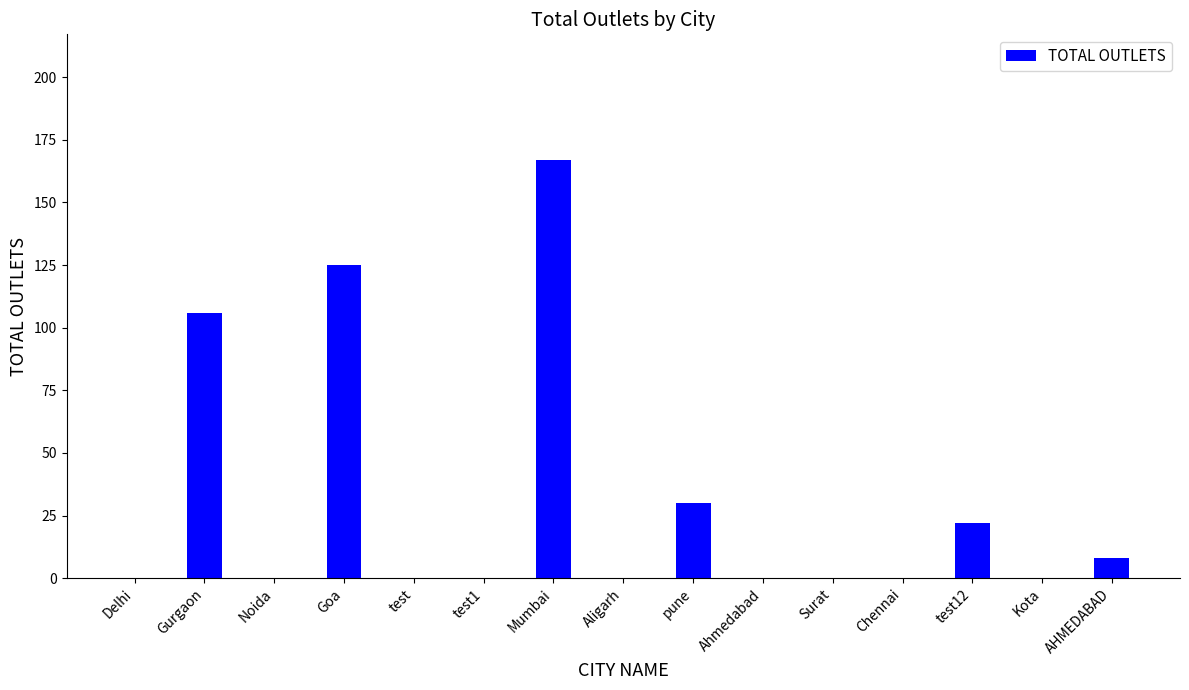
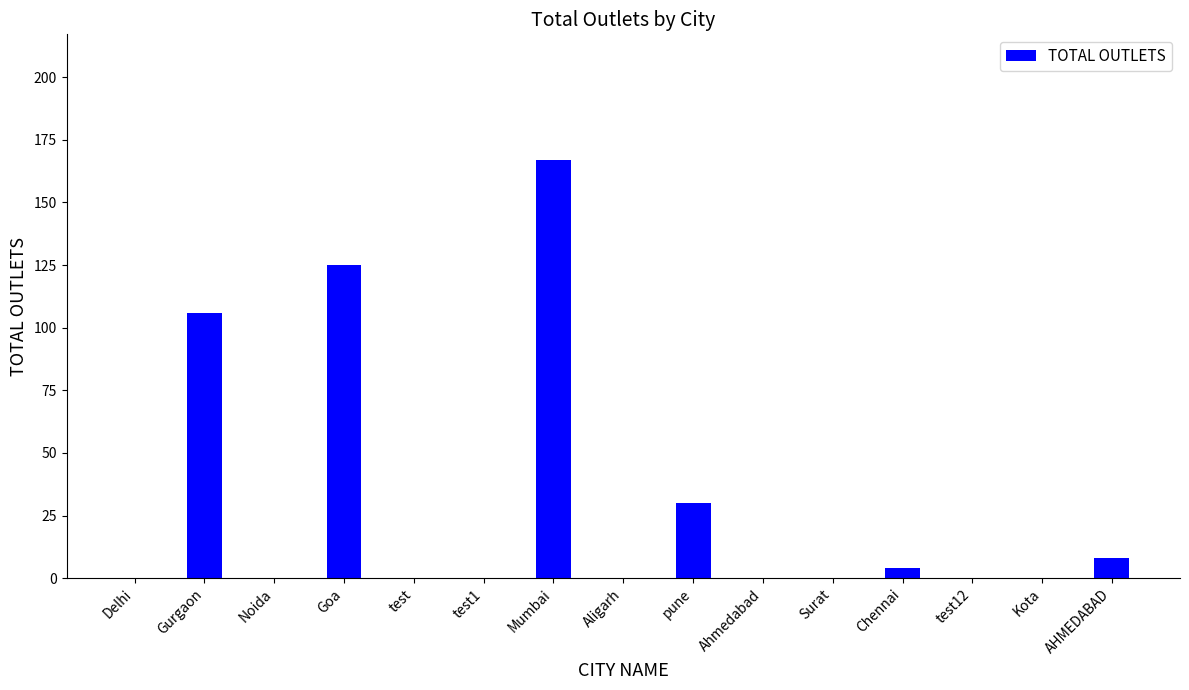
  {
    "Delhi": 0,
    "Gurgaon": 106,
    "Noida": 0,
    "Goa": 125,
    "test": 0,
    "test1": 0,
    "Mumbai": 167,
    "Aligarh": 0,
    "pune": 30,
    "Ahmedabad": 0,
    "Surat": 0,
-   "Chennai": 0,
-   "test12": 22,
+   "Chennai": 4,
+   "test12": 0,
    "Kota": 0,
    "AHMEDABAD": 8
  }
